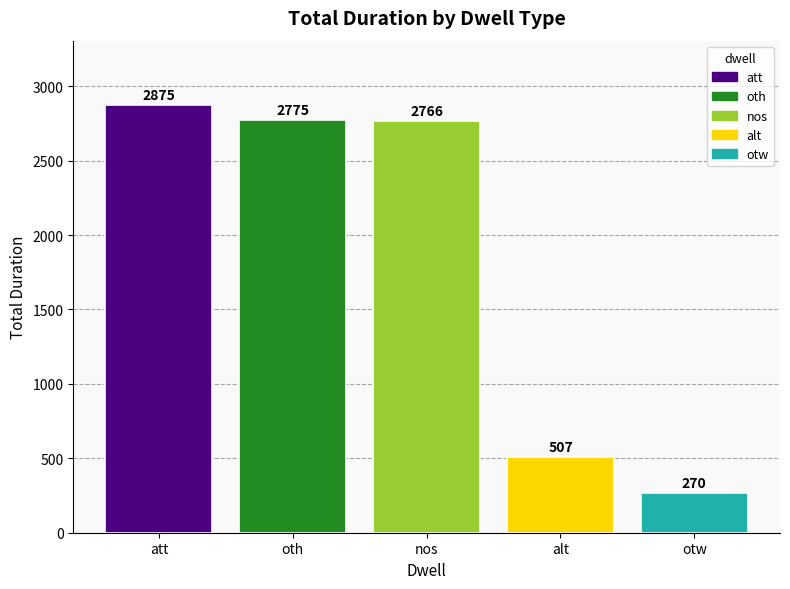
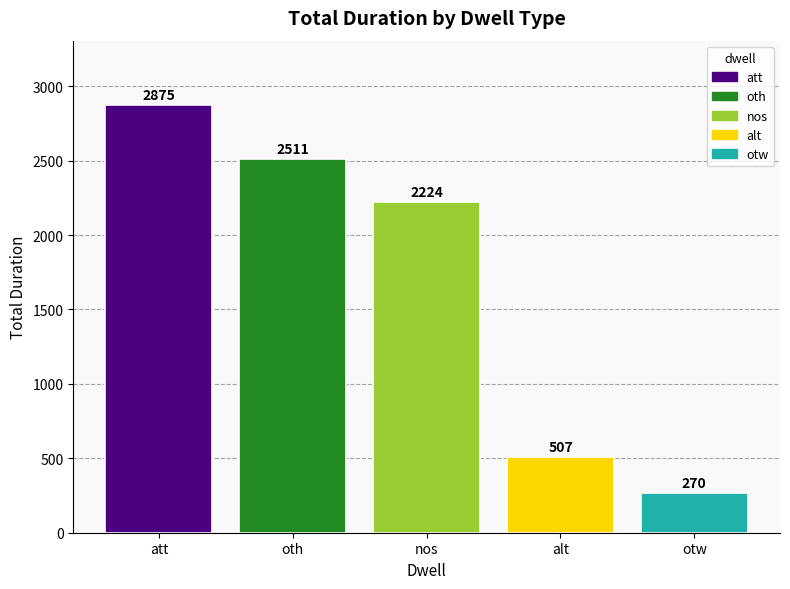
  {
    "att": 2875,
-   "oth": 2775,
-   "nos": 2766,
+   "oth": 2511,
+   "nos": 2224,
    "alt": 507,
    "otw": 270
  }
